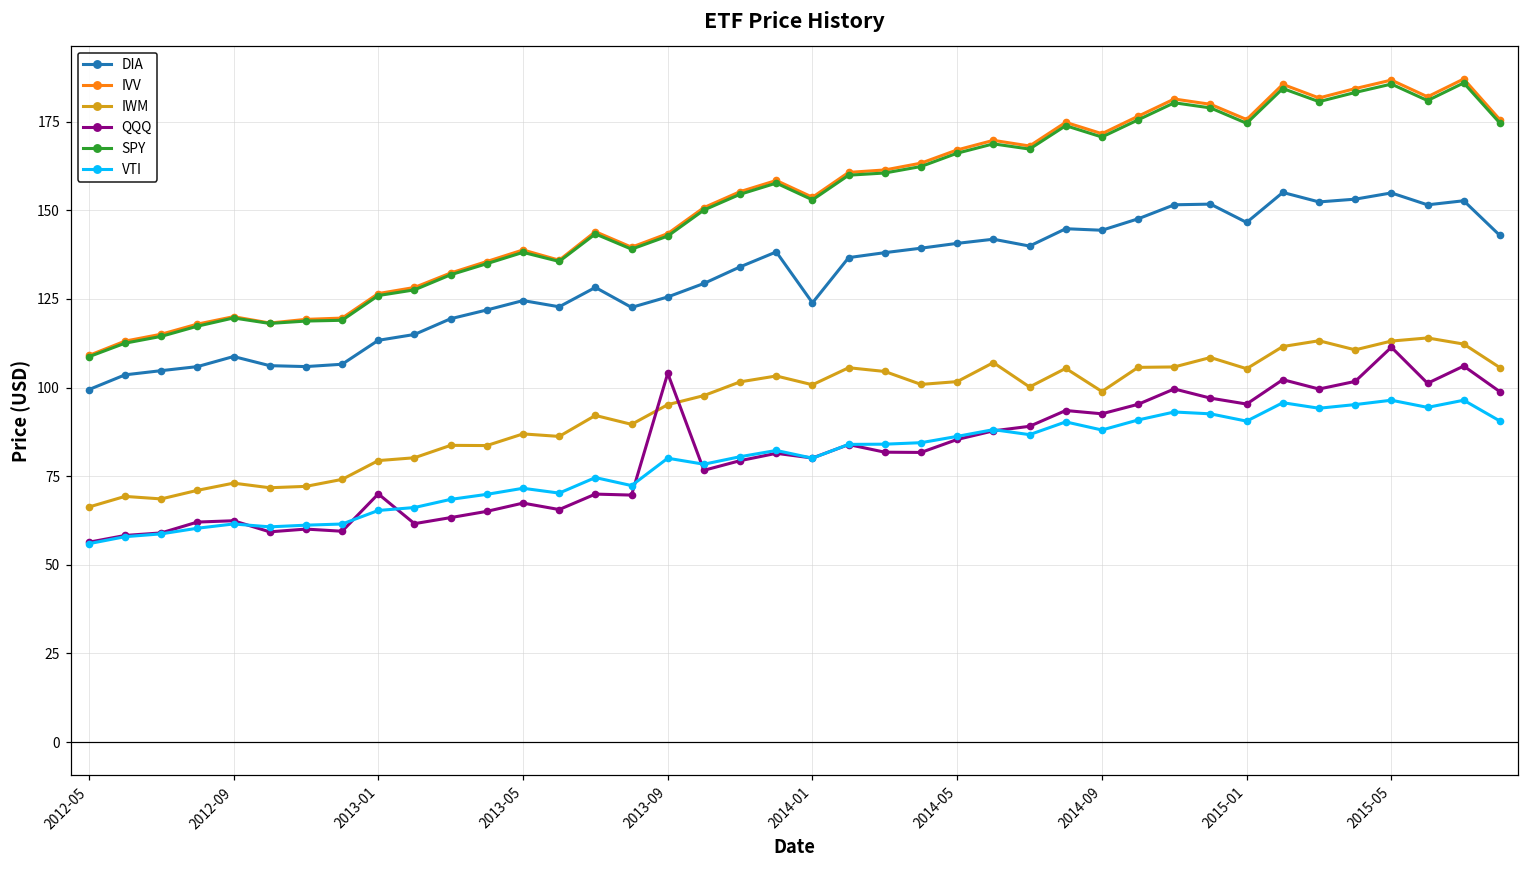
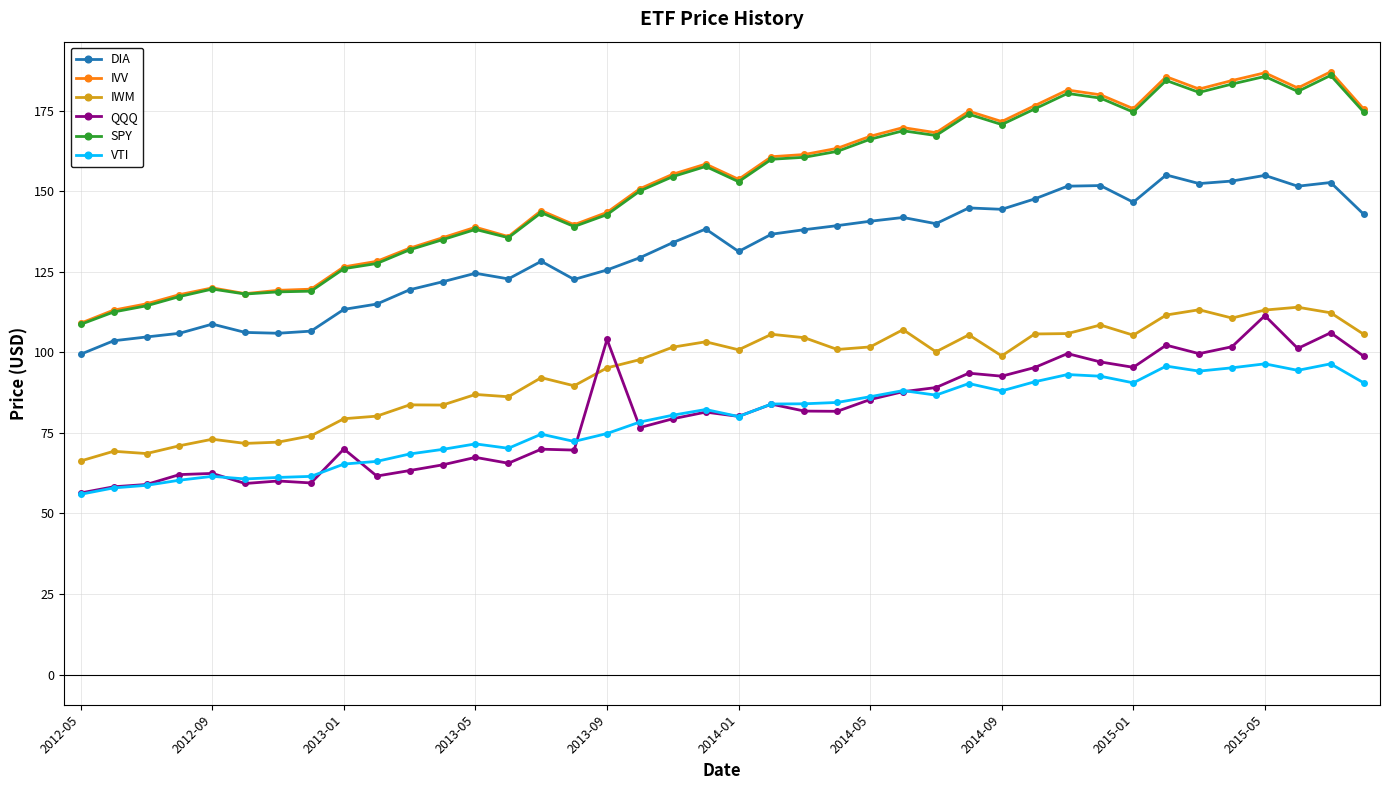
  {
    "DIA": {
      "2012-05": 99,
      "2012-09": 109,
      "2013-01": 113,
      "2013-05": 125,
      "2013-09": 126,
-     "2014-01": 124,
+     "2014-01": 131,
      "2014-05": 141,
      "2014-09": 144,
      "2015-01": 147,
      "2015-05": 155
    },
    "QQQ": {
      "2012-09": 62,
      "2013-01": 70,
      "2013-05": 67,
      "2013-09": 104,
      "2014-05": 85,
      "2014-09": 93,
      "2015-01": 95,
      "2015-05": 111
    },
    "SPY": {
      "2014-05": 166,
      "2014-09": 171,
      "2015-01": 175,
      "2015-05": 186
    },
    "VTI": {
      "2012-09": 62,
      "2013-01": 65,
      "2013-05": 72,
-     "2013-09": 80,
+     "2013-09": 75,
      "2014-05": 86,
      "2014-09": 88,
      "2015-01": 91,
      "2015-05": 96
    }
  }
